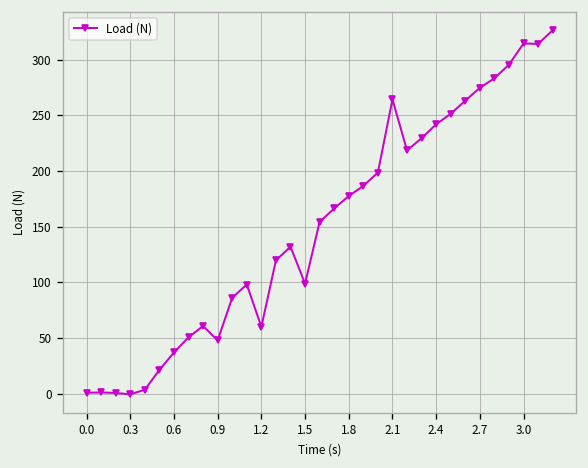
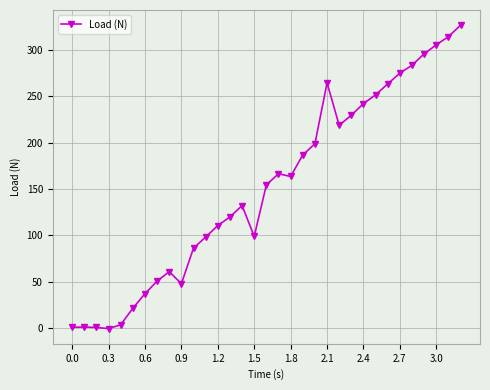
  {
    "0.0": 0,
    "0.3": 0,
    "0.6": 40,
    "0.9": 50,
-   "1.2": 60,
+   "1.2": 110,
    "1.5": 100,
-   "1.8": 180,
+   "1.8": 160,
    "2.1": 260,
    "2.4": 240,
    "2.7": 270,
-   "3.0": 315
+   "3.0": 305
  }
